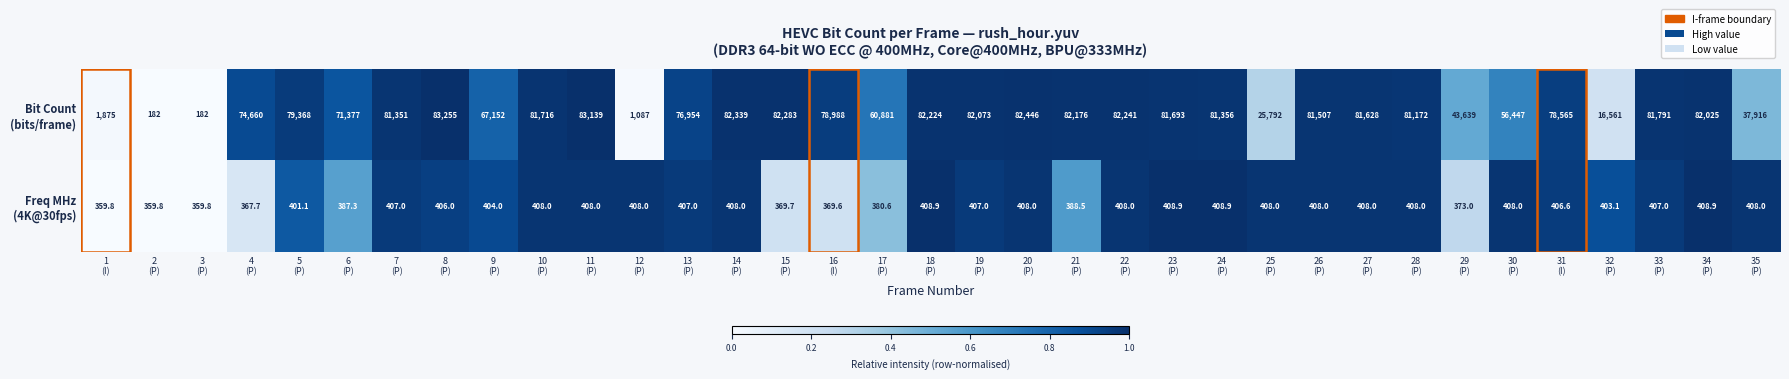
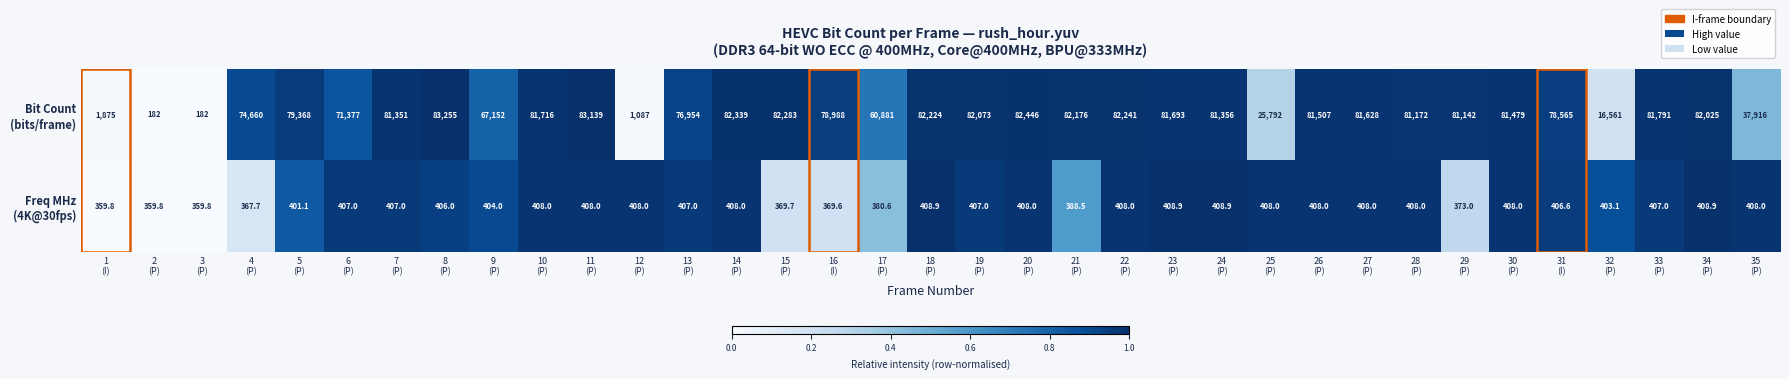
  {
    "Bit Count (bits/frame)": {
      "1 (I)": "1,875",
      "2 (P)": "182",
      "3 (P)": "182",
      "4 (P)": "74,660",
      "5 (P)": "79,368",
      "6 (P)": "71,377",
      "7 (P)": "81,351",
      "8 (P)": "83,255",
      "9 (P)": "67,152",
      "10 (P)": "81,716",
      "11 (P)": "83,139",
      "12 (P)": "1,087",
      "13 (P)": "76,954",
      "14 (P)": "82,339",
      "15 (P)": "82,283",
      "16 (I)": "78,988",
      "17 (P)": "60,881",
      "18 (P)": "82,224",
      "19 (P)": "82,073",
      "20 (P)": "82,446",
      "21 (P)": "82,176",
      "22 (P)": "82,241",
      "23 (P)": "81,693",
      "24 (P)": "81,356",
      "25 (P)": "25,792",
      "26 (P)": "81,507",
      "27 (P)": "81,628",
      "28 (P)": "81,172",
-     "29 (P)": "43,639",
-     "30 (P)": "56,447",
+     "29 (P)": "81,142",
+     "30 (P)": "81,479",
      "31 (I)": "78,565",
      "32 (P)": "16,561",
      "33 (P)": "81,791",
      "34 (P)": "82,025",
      "35 (P)": "37,916"
    },
    "Freq MHz (4K@30fps)": {
      "1 (I)": "359.8",
      "2 (P)": "359.8",
      "3 (P)": "359.8",
      "4 (P)": "367.7",
      "5 (P)": "401.1",
-     "6 (P)": "387.3",
+     "6 (P)": "407.0",
      "7 (P)": "407.0",
      "8 (P)": "406.0",
      "9 (P)": "404.0",
      "10 (P)": "408.0",
      "11 (P)": "408.0",
      "12 (P)": "408.0",
      "13 (P)": "407.0",
      "14 (P)": "408.0",
      "15 (P)": "369.7",
      "16 (I)": "369.6",
      "17 (P)": "380.6",
      "18 (P)": "408.9",
      "19 (P)": "407.0",
      "20 (P)": "408.0",
      "21 (P)": "388.5",
      "22 (P)": "408.0",
      "23 (P)": "408.9",
      "24 (P)": "408.9",
      "25 (P)": "408.0",
      "26 (P)": "408.0",
      "27 (P)": "408.0",
      "28 (P)": "408.0",
      "29 (P)": "373.0",
      "30 (P)": "408.0",
      "31 (I)": "406.6",
      "32 (P)": "403.1",
      "33 (P)": "407.0",
      "34 (P)": "408.9",
      "35 (P)": "408.0"
    }
  }
